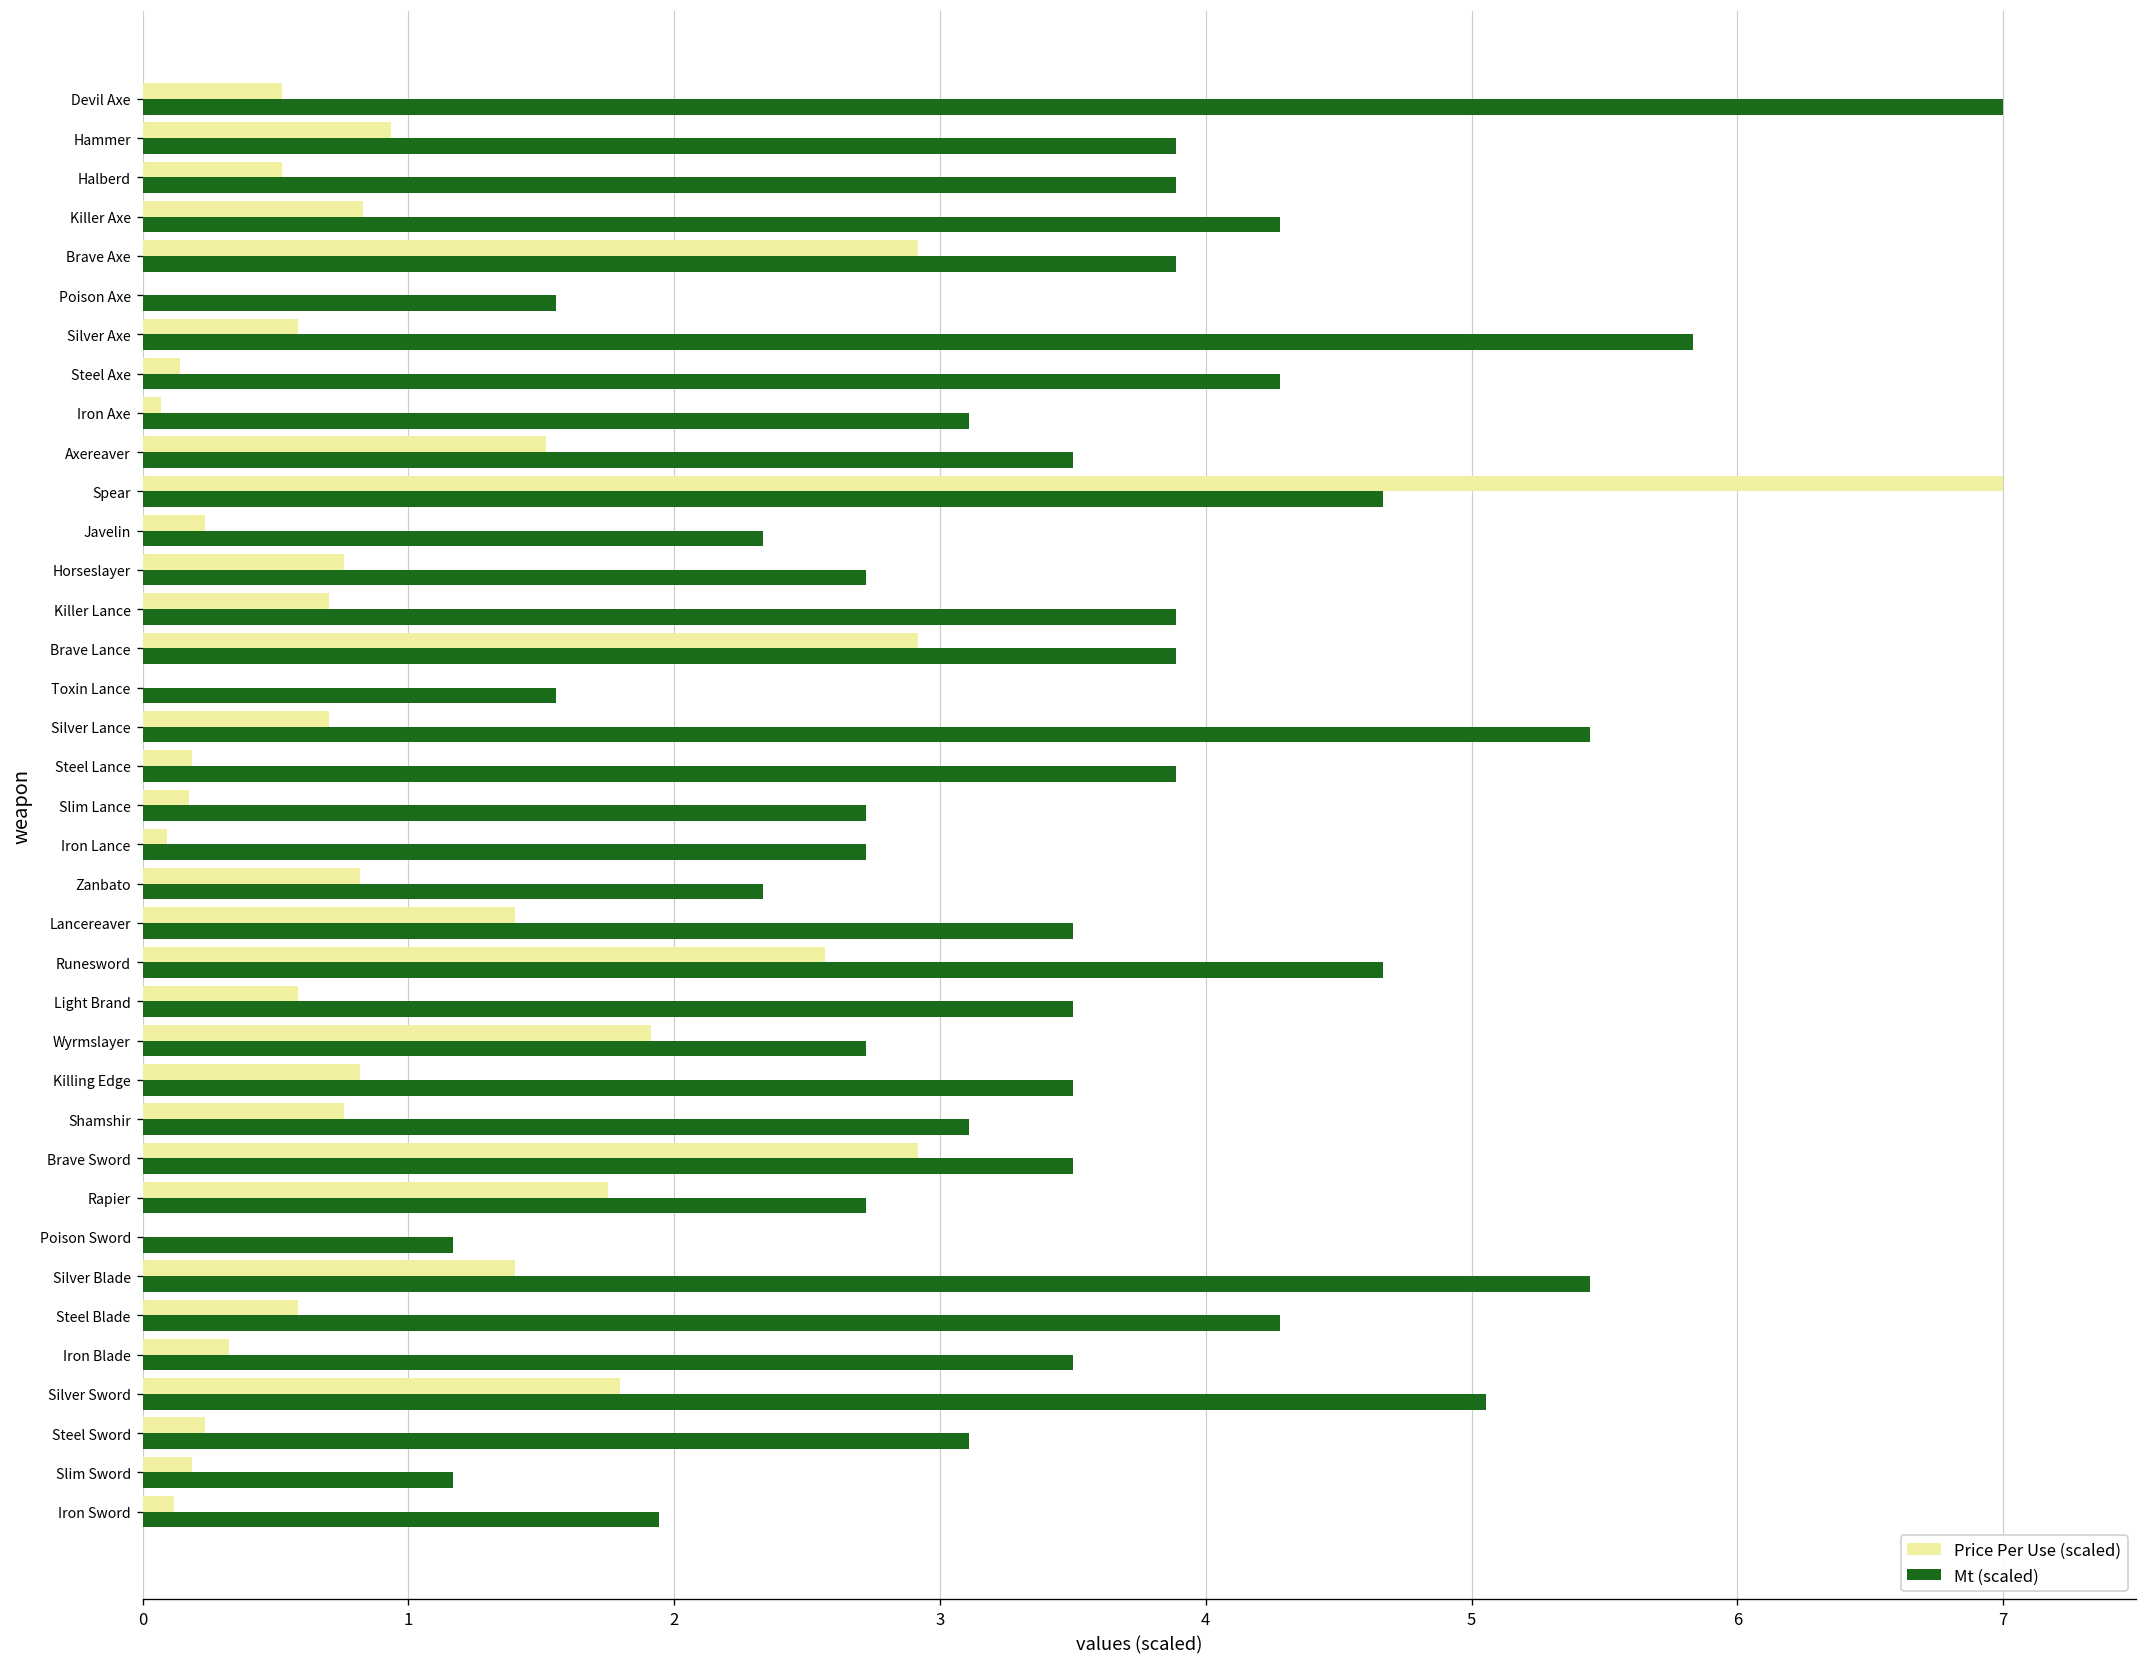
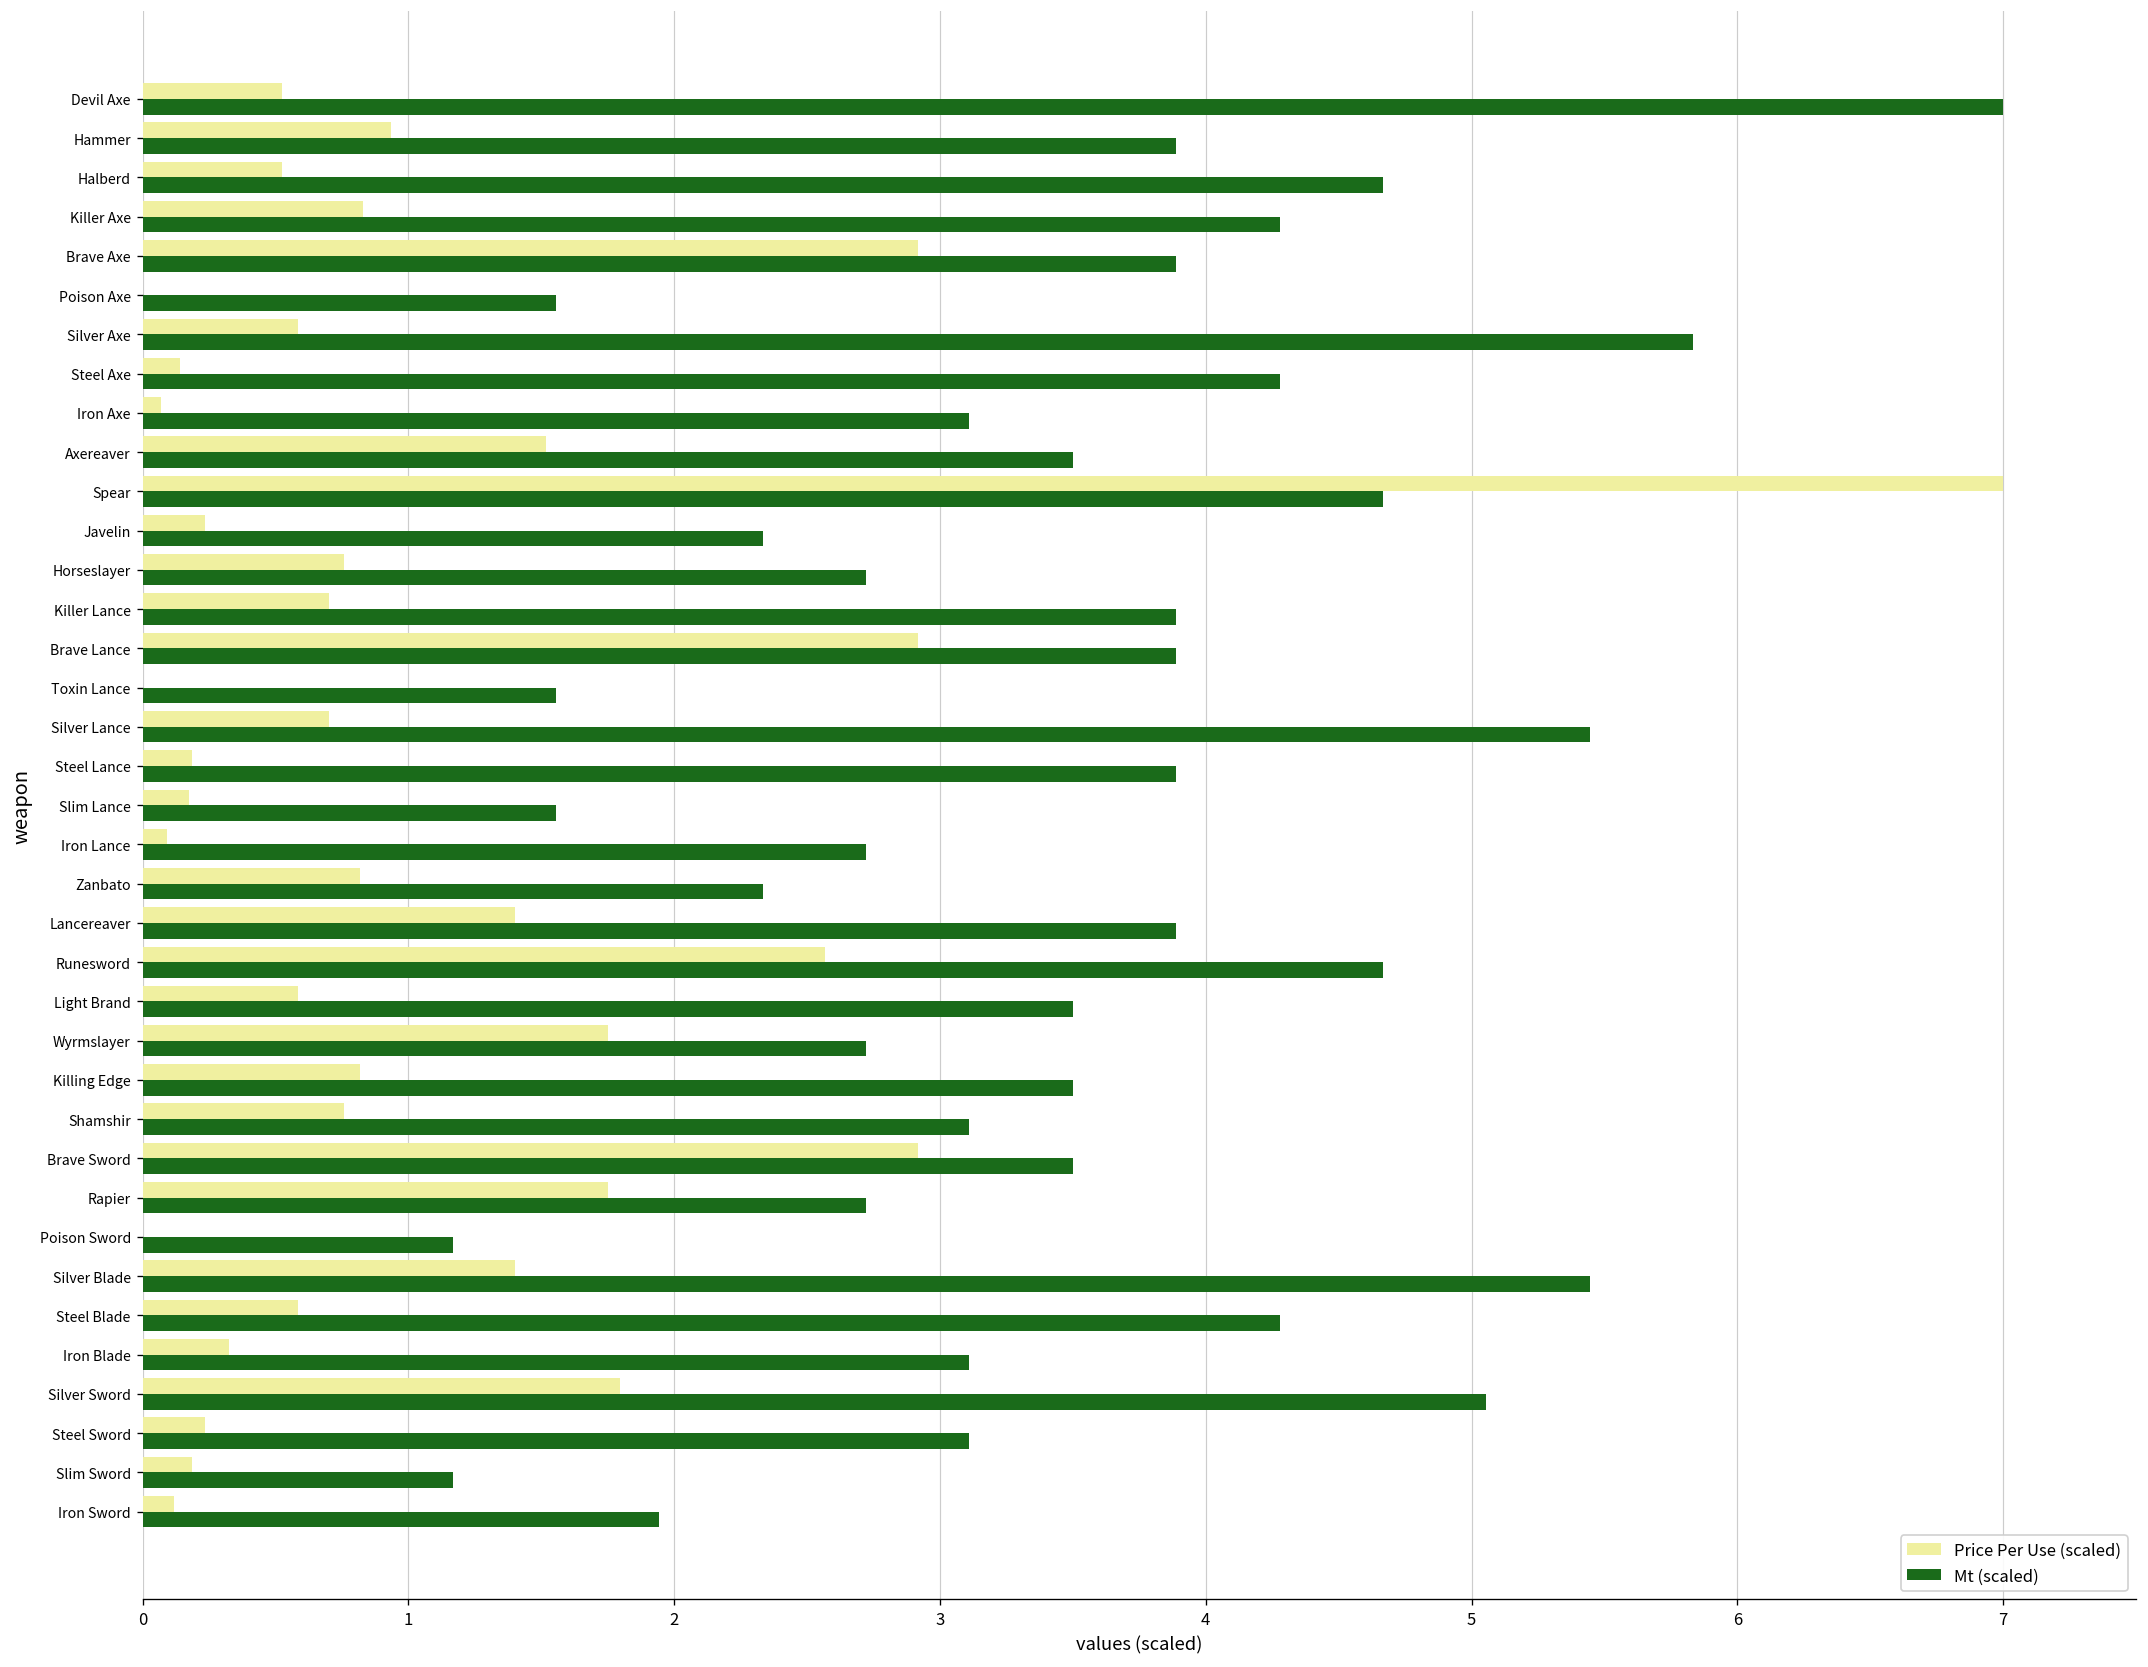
  {
    "Price Per Use (scaled)": {
      "Devil Axe": 0.53,
      "Hammer": 0.93,
      "Halberd": 0.53,
      "Killer Axe": 0.83,
      "Brave Axe": 2.92,
      "Poison Axe": 0.00,
      "Silver Axe": 0.58,
      "Steel Axe": 0.14,
      "Iron Axe": 0.07,
      "Axereaver": 1.52,
      "Spear": 7.00,
      "Javelin": 0.23,
      "Horseslayer": 0.76,
      "Killer Lance": 0.70,
      "Brave Lance": 2.92,
      "Toxin Lance": 0.00,
      "Silver Lance": 0.70,
      "Steel Lance": 0.19,
      "Slim Lance": 0.18,
      "Iron Lance": 0.09,
      "Zanbato": 0.82,
      "Lancereaver": 1.40,
      "Runesword": 2.57,
      "Light Brand": 0.58,
-     "Wyrmslayer": 1.91,
+     "Wyrmslayer": 1.75,
      "Killing Edge": 0.82,
      "Shamshir": 0.76,
      "Brave Sword": 2.92,
      "Rapier": 1.75,
      "Poison Sword": 0.00,
      "Silver Blade": 1.40,
      "Steel Blade": 0.58,
      "Iron Blade": 0.33,
      "Silver Sword": 1.80,
      "Steel Sword": 0.23,
      "Slim Sword": 0.19,
      "Iron Sword": 0.12
    },
    "Mt (scaled)": {
      "Devil Axe": 7.00,
      "Hammer": 3.89,
-     "Halberd": 3.89,
+     "Halberd": 4.67,
      "Killer Axe": 4.28,
      "Brave Axe": 3.89,
      "Poison Axe": 1.56,
      "Silver Axe": 5.83,
      "Steel Axe": 4.28,
      "Iron Axe": 3.11,
      "Axereaver": 3.50,
      "Spear": 4.67,
      "Javelin": 2.33,
      "Horseslayer": 2.72,
      "Killer Lance": 3.89,
      "Brave Lance": 3.89,
      "Toxin Lance": 1.56,
      "Silver Lance": 5.44,
      "Steel Lance": 3.89,
-     "Slim Lance": 2.72,
+     "Slim Lance": 1.56,
      "Iron Lance": 2.72,
      "Zanbato": 2.33,
-     "Lancereaver": 3.50,
+     "Lancereaver": 3.89,
      "Runesword": 4.67,
      "Light Brand": 3.50,
      "Wyrmslayer": 2.72,
      "Killing Edge": 3.50,
      "Shamshir": 3.11,
      "Brave Sword": 3.50,
      "Rapier": 2.72,
      "Poison Sword": 1.17,
      "Silver Blade": 5.44,
      "Steel Blade": 4.28,
-     "Iron Blade": 3.50,
+     "Iron Blade": 3.11,
      "Silver Sword": 5.06,
      "Steel Sword": 3.11,
      "Slim Sword": 1.17,
      "Iron Sword": 1.94
    }
  }
